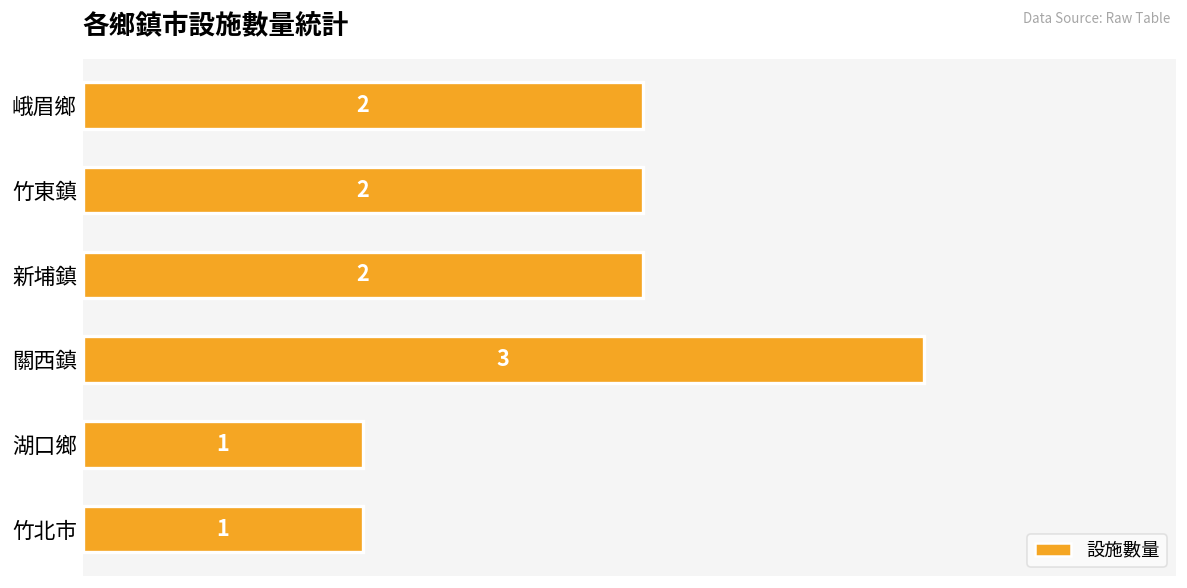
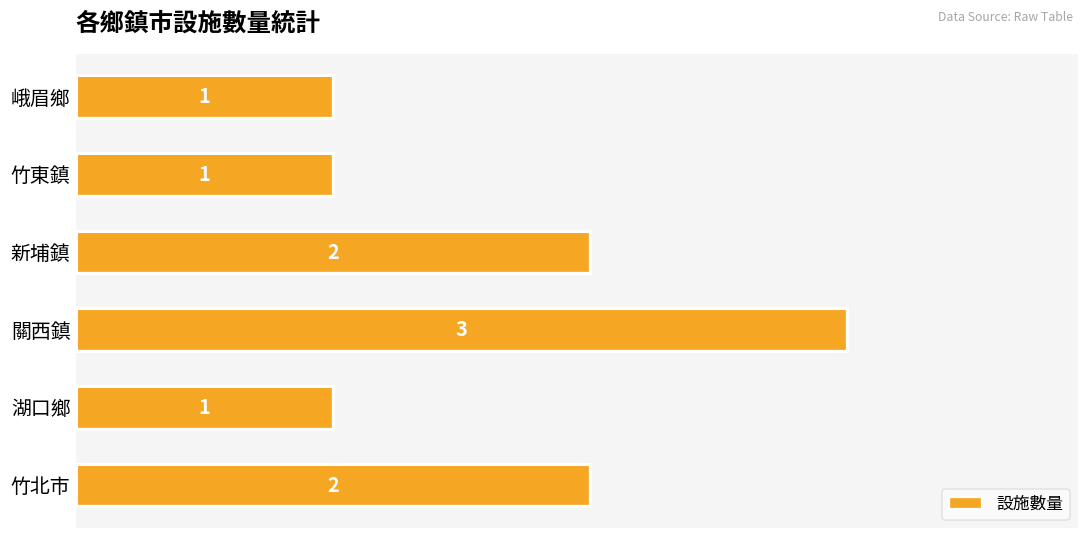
  {
-   "峨眉鄉": 2,
-   "竹東鎮": 2,
+   "峨眉鄉": 1,
+   "竹東鎮": 1,
    "新埔鎮": 2,
    "關西鎮": 3,
    "湖口鄉": 1,
-   "竹北市": 1
+   "竹北市": 2
  }
